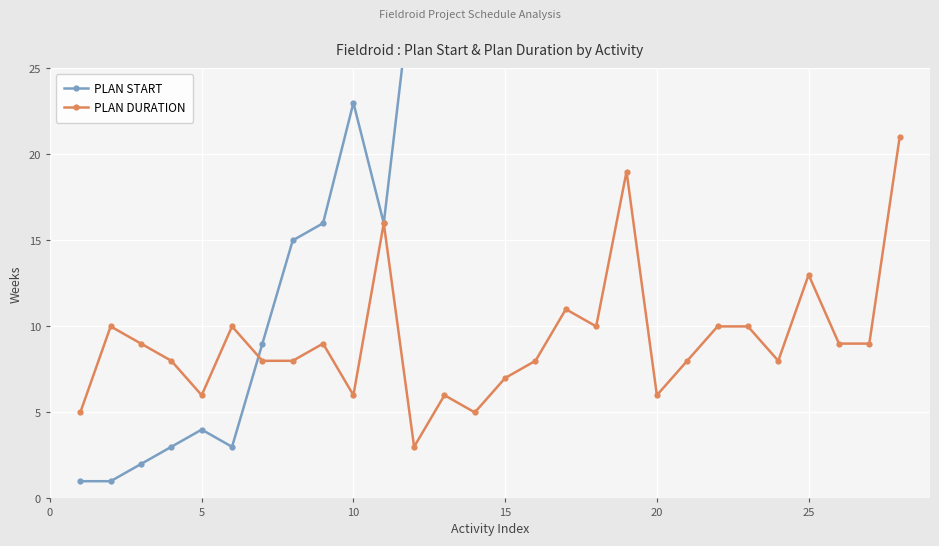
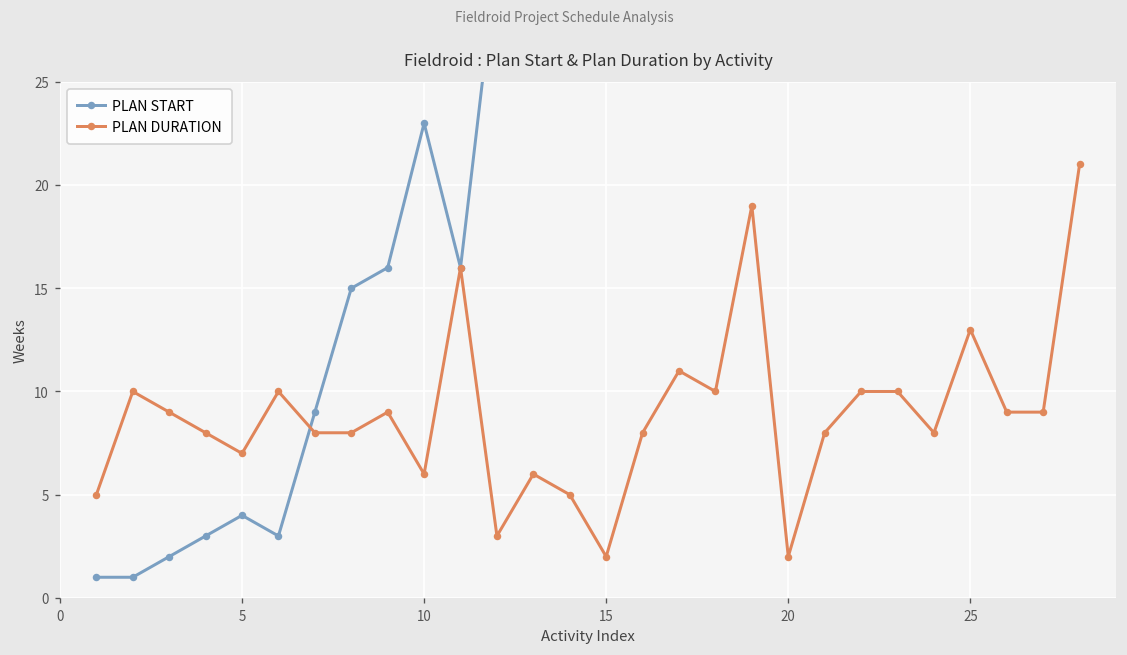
  {
    "PLAN START": {
      "5": 4,
      "10": 23
    },
    "PLAN DURATION": {
-     "5": 6,
+     "5": 7,
      "10": 6,
-     "15": 7,
-     "20": 6,
+     "15": 2,
+     "20": 2,
      "25": 13
    }
  }
